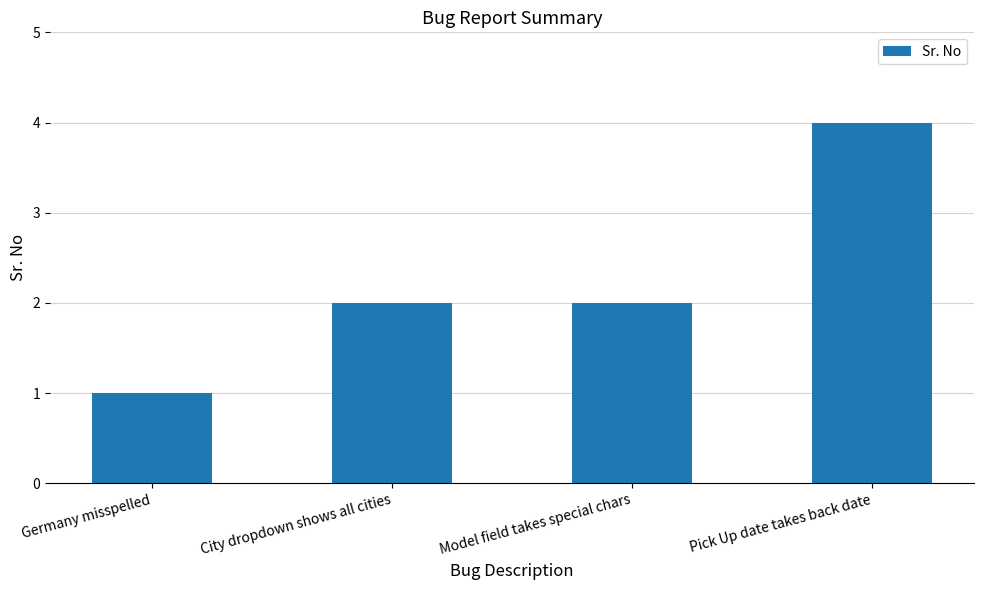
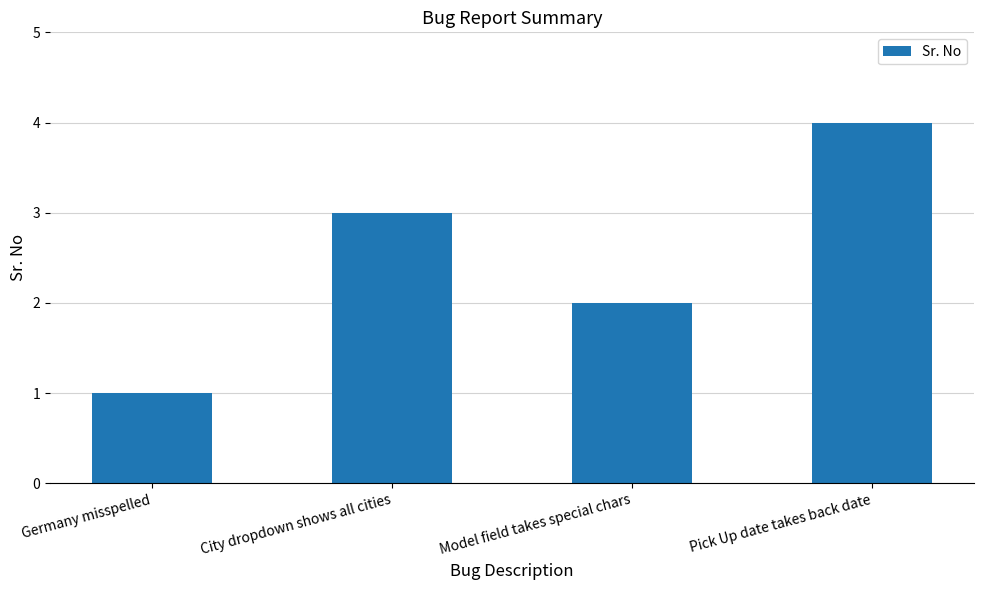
  {
    "Germany misspelled": 1,
-   "City dropdown shows all cities": 2,
+   "City dropdown shows all cities": 3,
    "Model field takes special chars": 2,
    "Pick Up date takes back date": 4
  }
